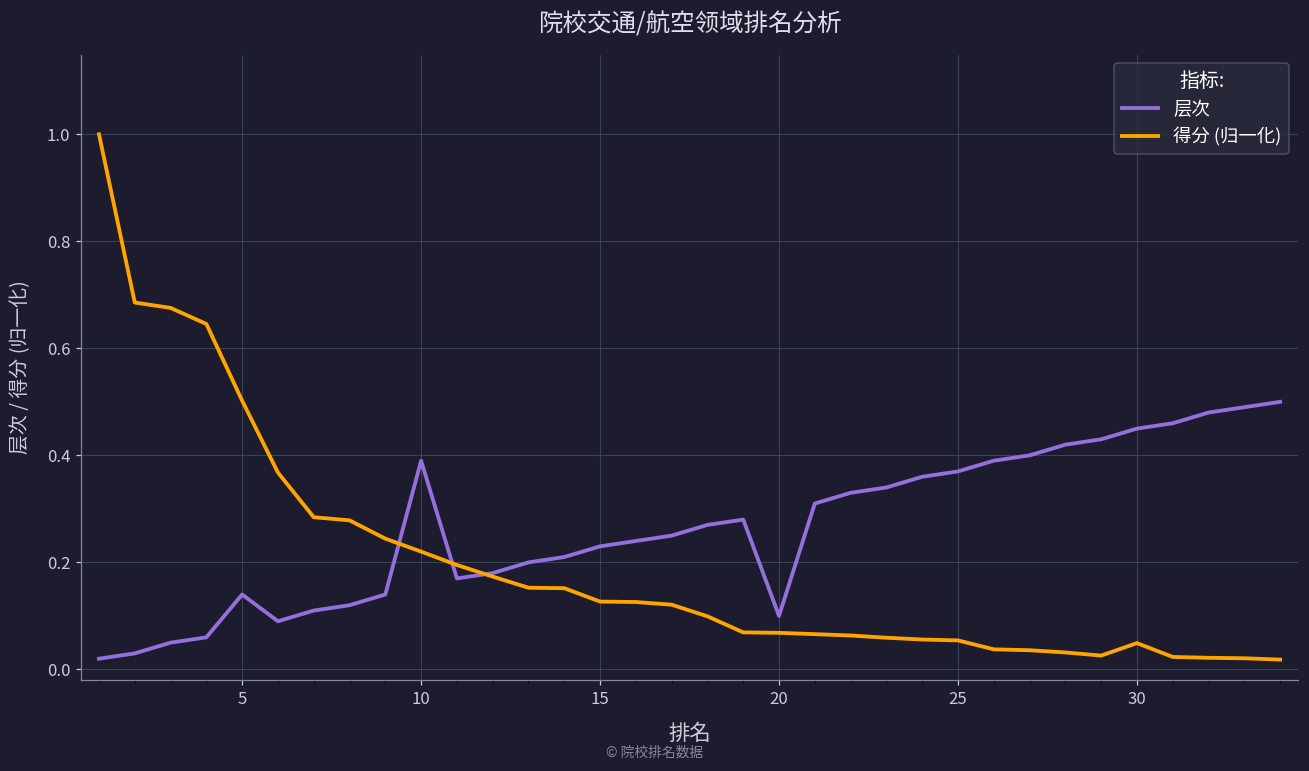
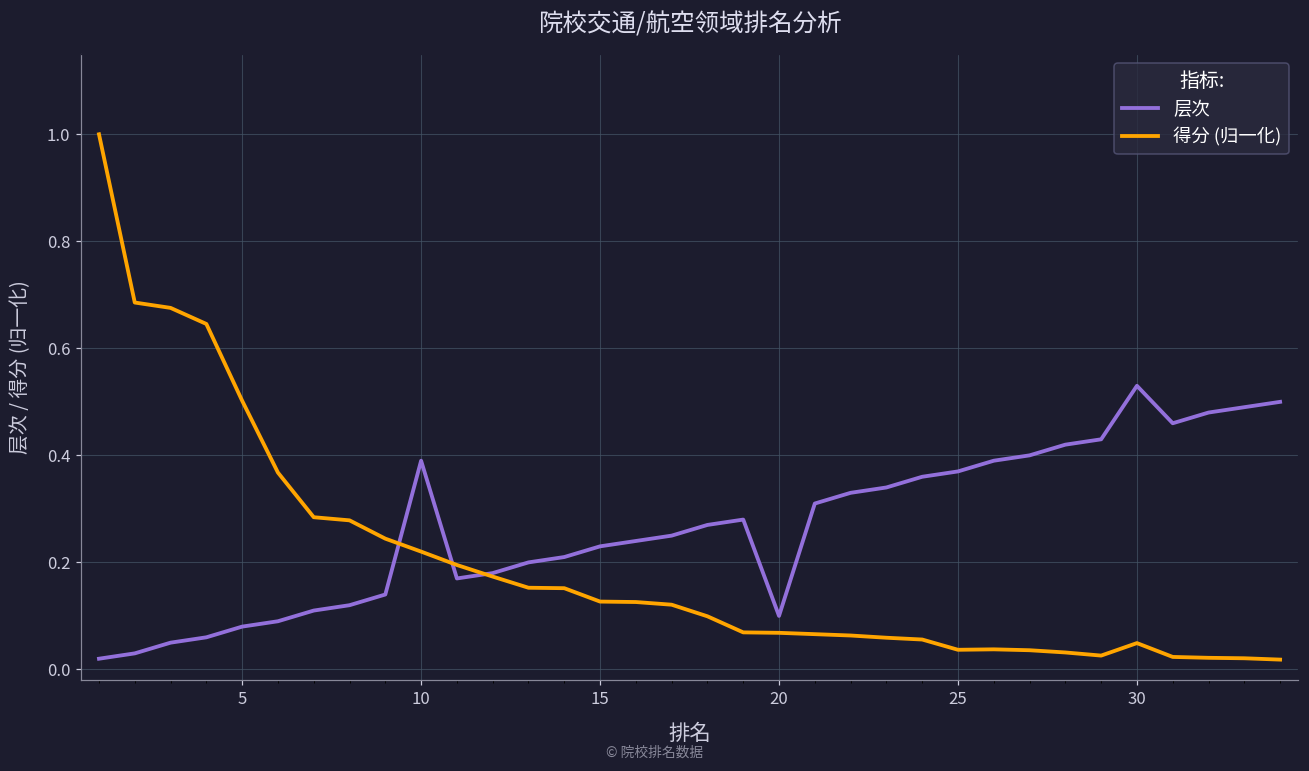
  {
    "层次": {
-     "5": 0.14,
+     "5": 0.08,
      "10": 0.39,
      "15": 0.23,
      "20": 0.10,
      "25": 0.37,
-     "30": 0.45
+     "30": 0.53
    },
    "得分 (归一化)": {
      "5": 0.50,
      "10": 0.22,
      "15": 0.13,
      "20": 0.07,
-     "25": 0.05,
+     "25": 0.04,
      "30": 0.05
    }
  }
